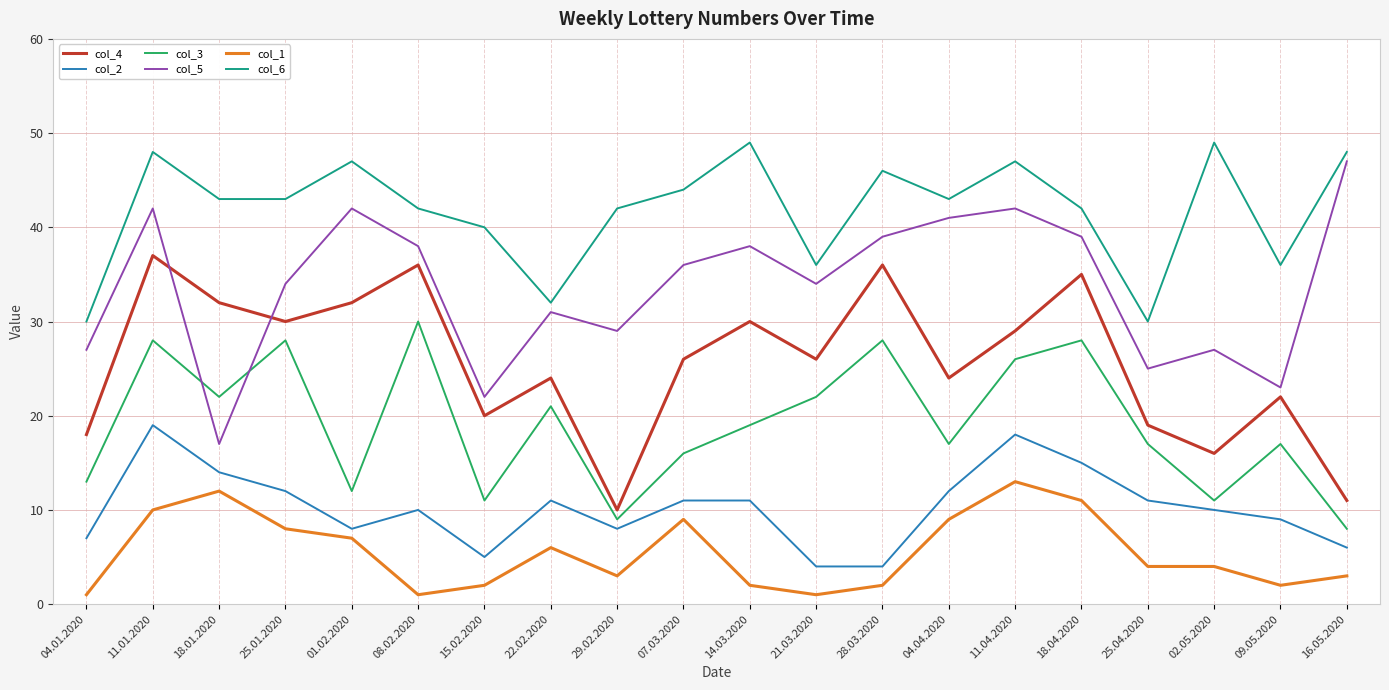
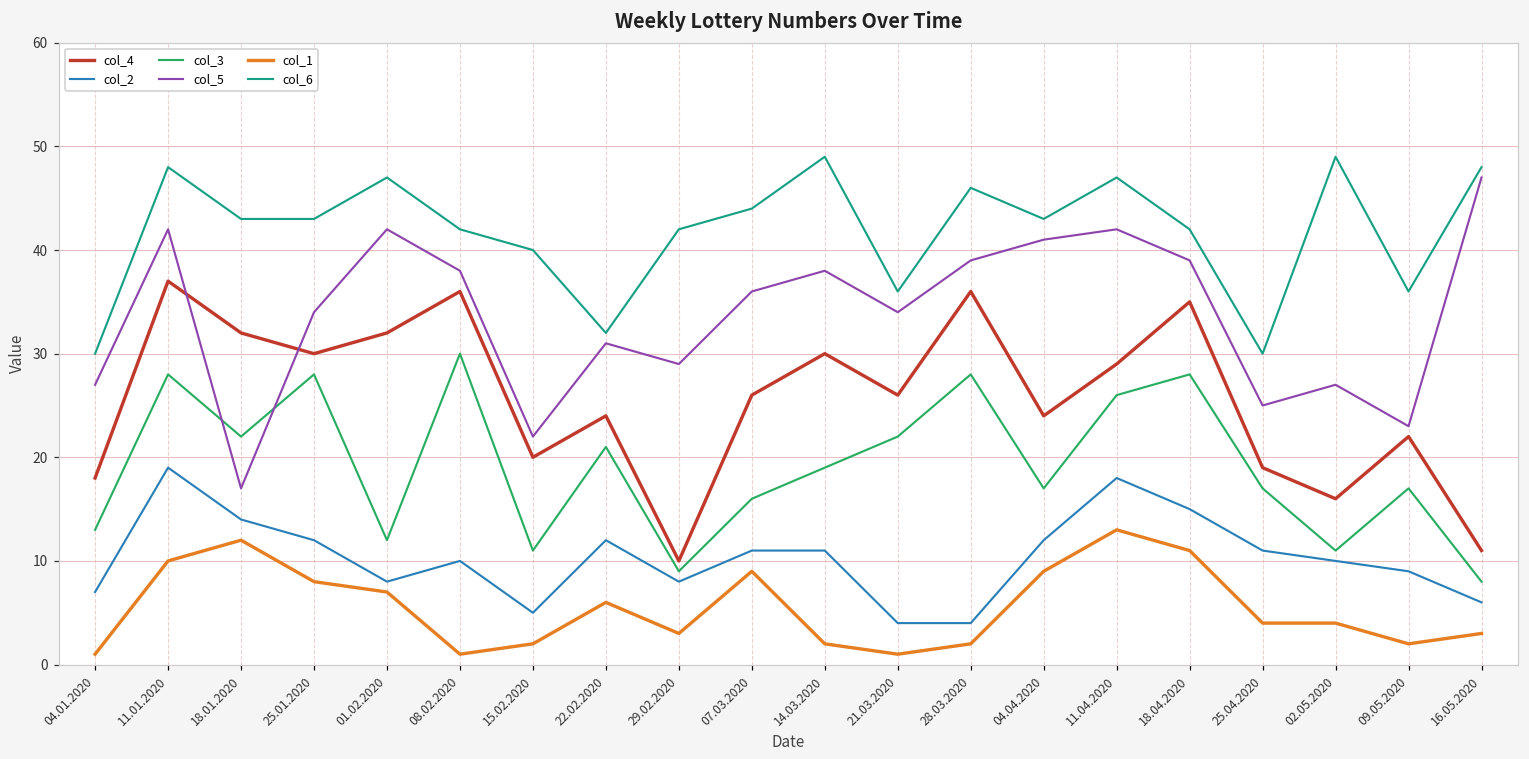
  {
    "col_4": {
      "04.01.2020": 18,
      "11.01.2020": 37,
      "18.01.2020": 32,
      "25.01.2020": 30,
      "01.02.2020": 32,
      "08.02.2020": 36,
      "15.02.2020": 20,
      "22.02.2020": 24,
      "29.02.2020": 10,
      "07.03.2020": 26,
      "14.03.2020": 30,
      "21.03.2020": 26,
      "28.03.2020": 36,
      "04.04.2020": 24,
      "11.04.2020": 29,
      "18.04.2020": 35,
      "25.04.2020": 19,
      "02.05.2020": 16,
      "09.05.2020": 22,
      "16.05.2020": 11
    },
    "col_2": {
      "04.01.2020": 7,
      "11.01.2020": 19,
      "18.01.2020": 14,
      "25.01.2020": 12,
      "01.02.2020": 8,
      "08.02.2020": 10,
      "15.02.2020": 5,
-     "22.02.2020": 11,
+     "22.02.2020": 12,
      "29.02.2020": 8,
      "07.03.2020": 11,
      "14.03.2020": 11,
      "21.03.2020": 4,
      "28.03.2020": 4,
      "04.04.2020": 12,
      "11.04.2020": 18,
      "18.04.2020": 15,
      "25.04.2020": 11,
      "02.05.2020": 10,
      "09.05.2020": 9,
      "16.05.2020": 6
    },
    "col_5": {
      "04.01.2020": 27,
      "11.01.2020": 42,
      "18.01.2020": 17,
      "25.01.2020": 34,
      "01.02.2020": 42,
      "08.02.2020": 38,
      "15.02.2020": 22,
      "22.02.2020": 31,
      "29.02.2020": 29,
      "07.03.2020": 36,
      "14.03.2020": 38,
      "21.03.2020": 34,
      "28.03.2020": 39,
      "04.04.2020": 41,
      "11.04.2020": 42,
      "18.04.2020": 39,
      "25.04.2020": 25,
      "02.05.2020": 27,
      "09.05.2020": 23,
      "16.05.2020": 47
    },
    "col_1": {
      "04.01.2020": 1,
      "11.01.2020": 10,
      "18.01.2020": 12,
      "25.01.2020": 8,
      "01.02.2020": 7,
      "08.02.2020": 1,
      "15.02.2020": 2,
      "22.02.2020": 6,
      "29.02.2020": 3,
      "07.03.2020": 9,
      "14.03.2020": 2,
      "21.03.2020": 1,
      "28.03.2020": 2,
      "04.04.2020": 9,
      "11.04.2020": 13,
      "18.04.2020": 11,
      "25.04.2020": 4,
      "02.05.2020": 4,
      "09.05.2020": 2,
      "16.05.2020": 3
    }
  }
